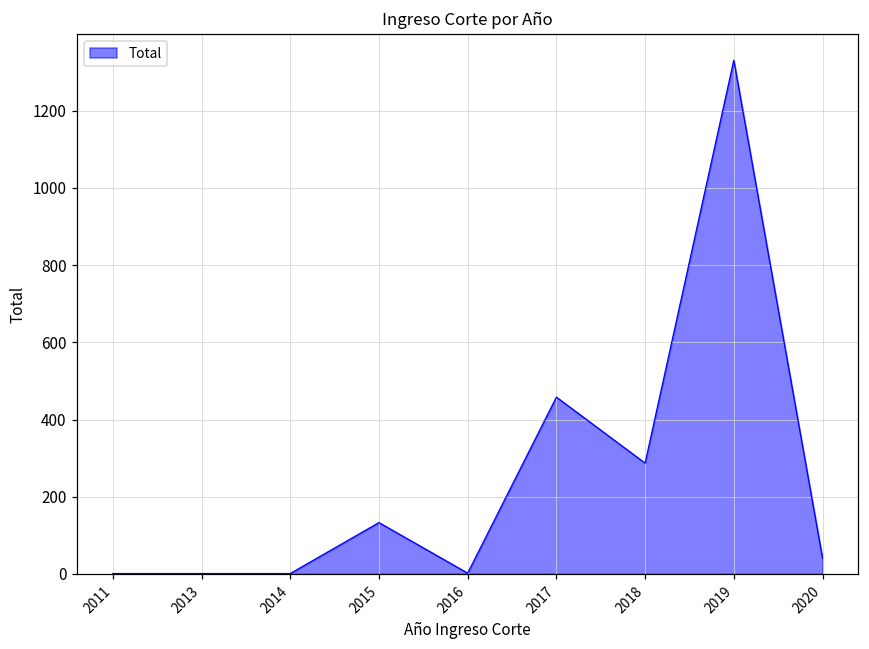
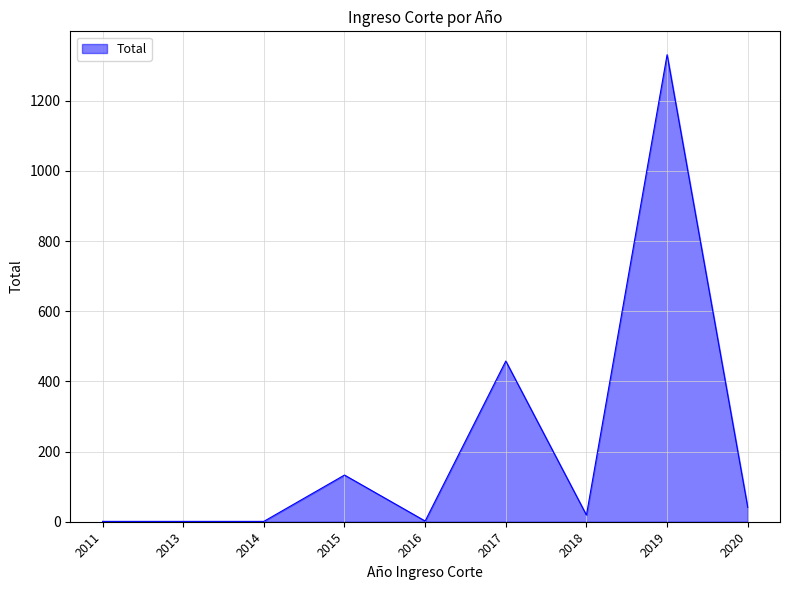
  {
    "2011": 0,
    "2013": 0,
    "2014": 0,
    "2015": 130,
    "2016": 0,
    "2017": 460,
-   "2018": 290,
+   "2018": 20,
    "2019": 1330,
    "2020": 40
  }
